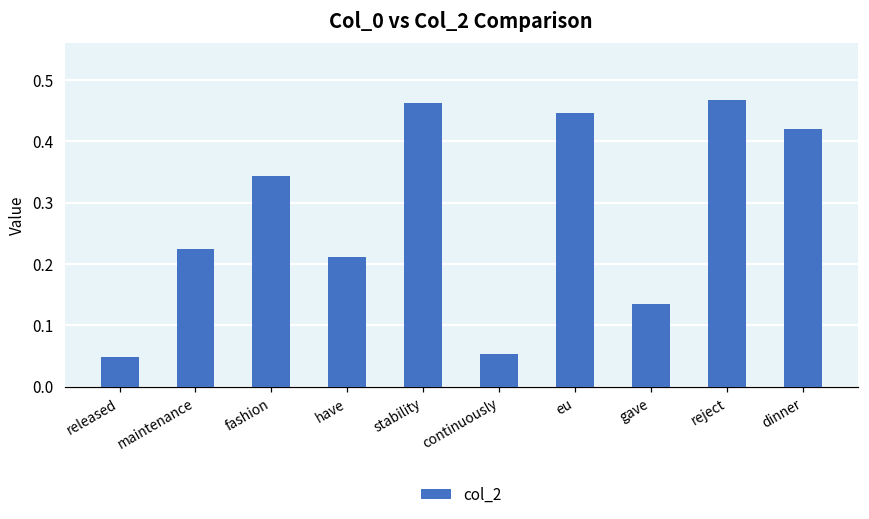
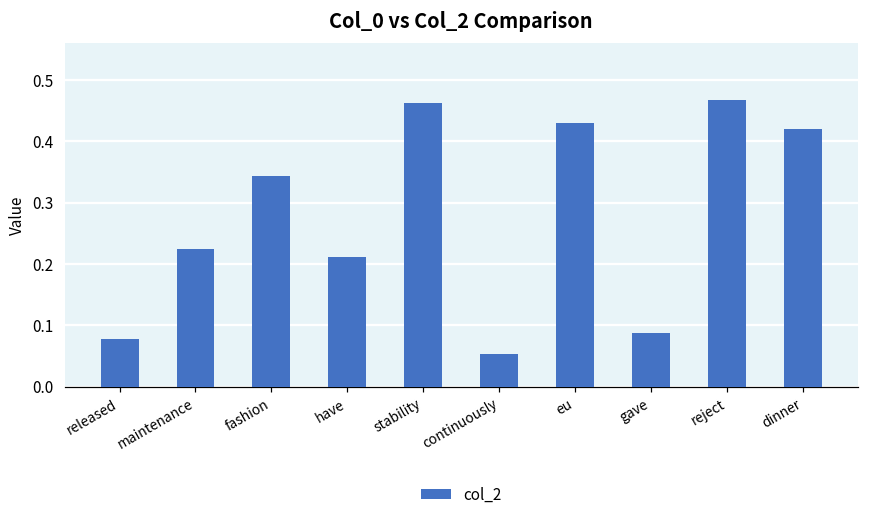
  {
-   "released": 0.05,
+   "released": 0.08,
    "maintenance": 0.22,
    "fashion": 0.34,
    "have": 0.21,
    "stability": 0.46,
    "continuously": 0.05,
-   "eu": 0.45,
-   "gave": 0.14,
+   "eu": 0.43,
+   "gave": 0.09,
    "reject": 0.47,
    "dinner": 0.42
  }
